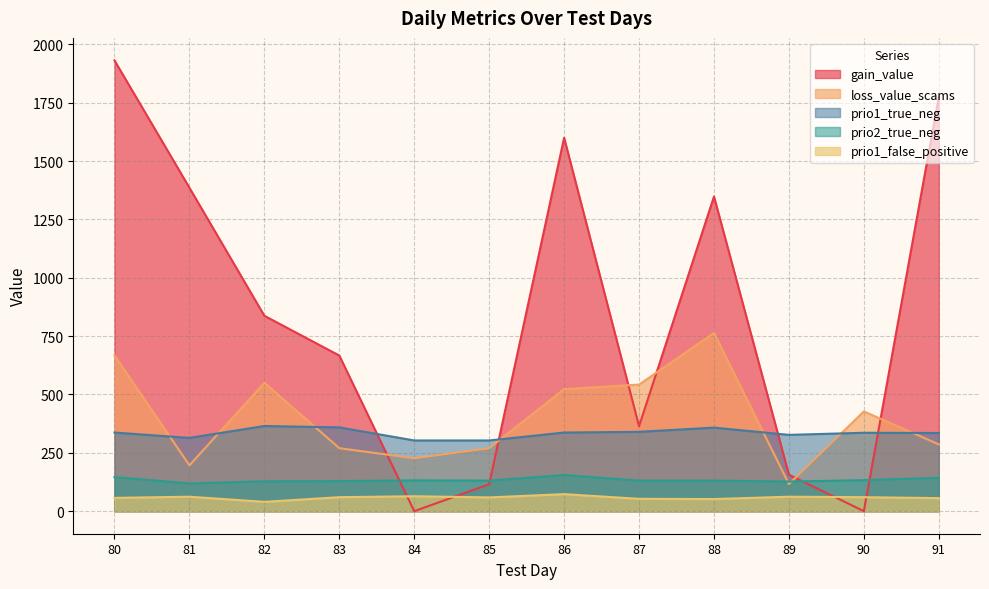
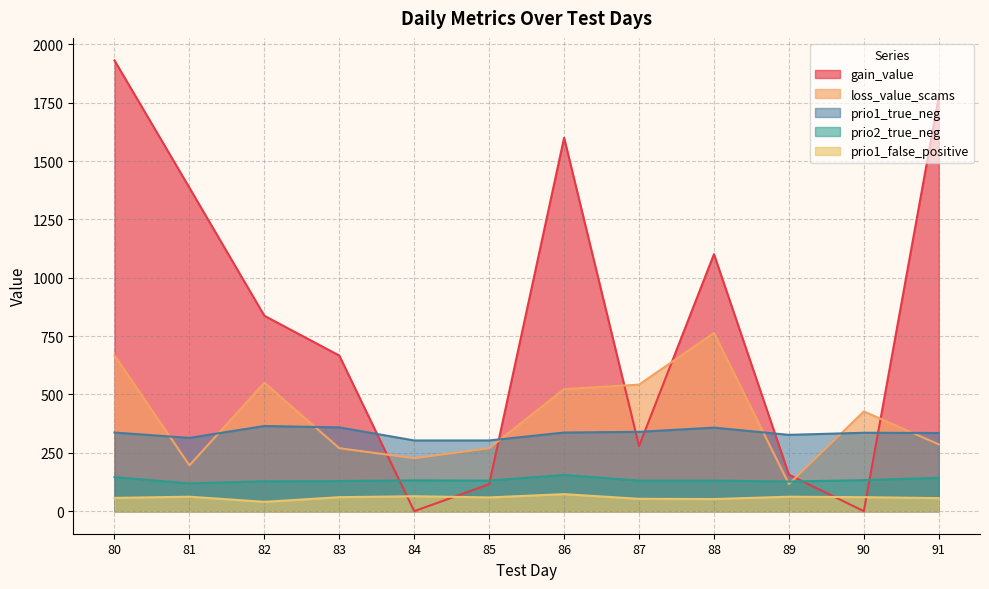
  {
    "gain_value": {
      "80": 1930,
      "81": 1390,
      "82": 840,
      "83": 670,
      "84": 0,
      "85": 120,
      "86": 1600,
-     "87": 360,
-     "88": 1350,
+     "87": 280,
+     "88": 1100,
      "89": 160,
      "90": 0
    }
  }
